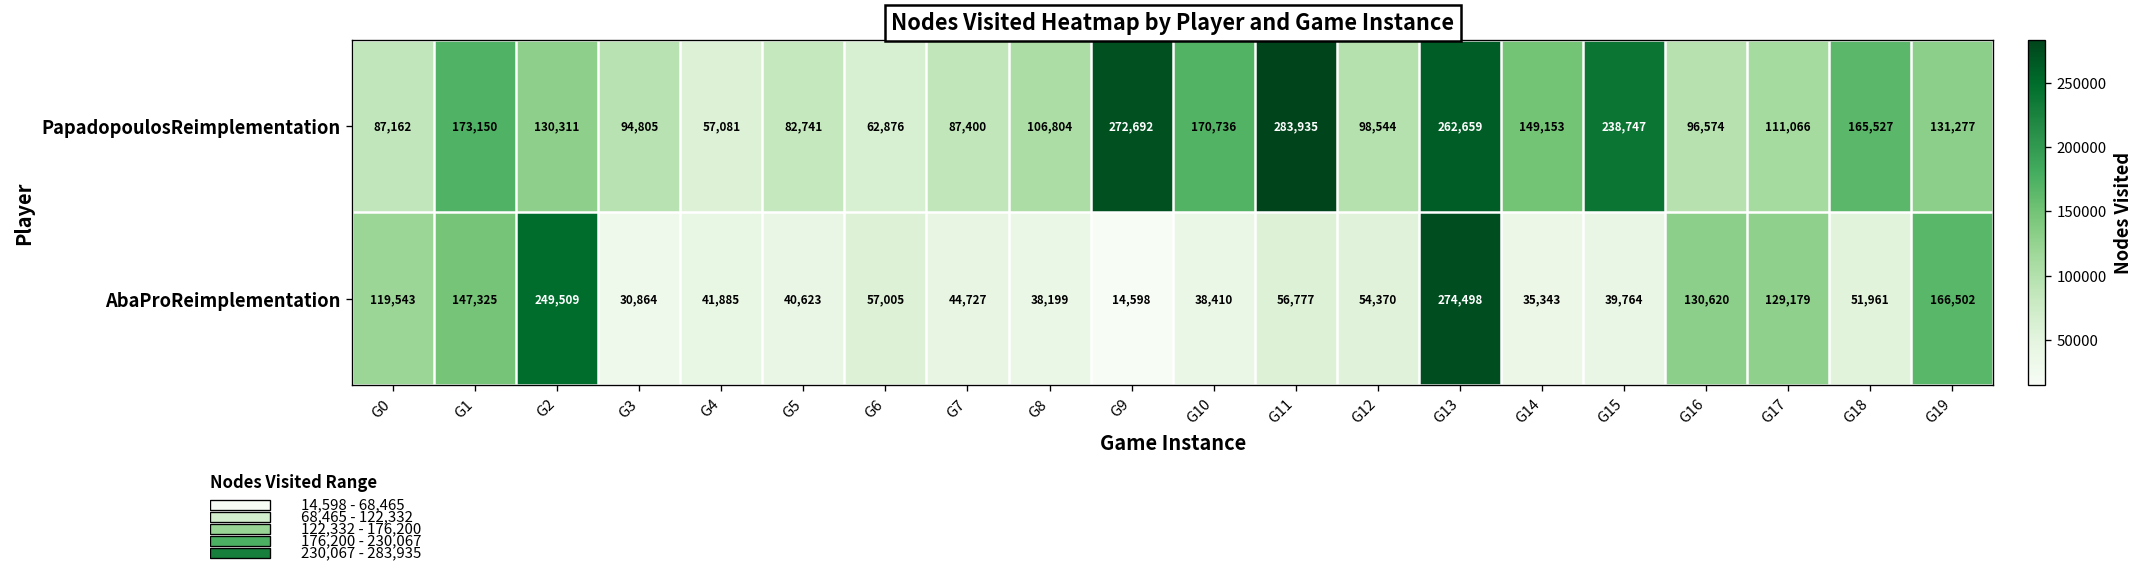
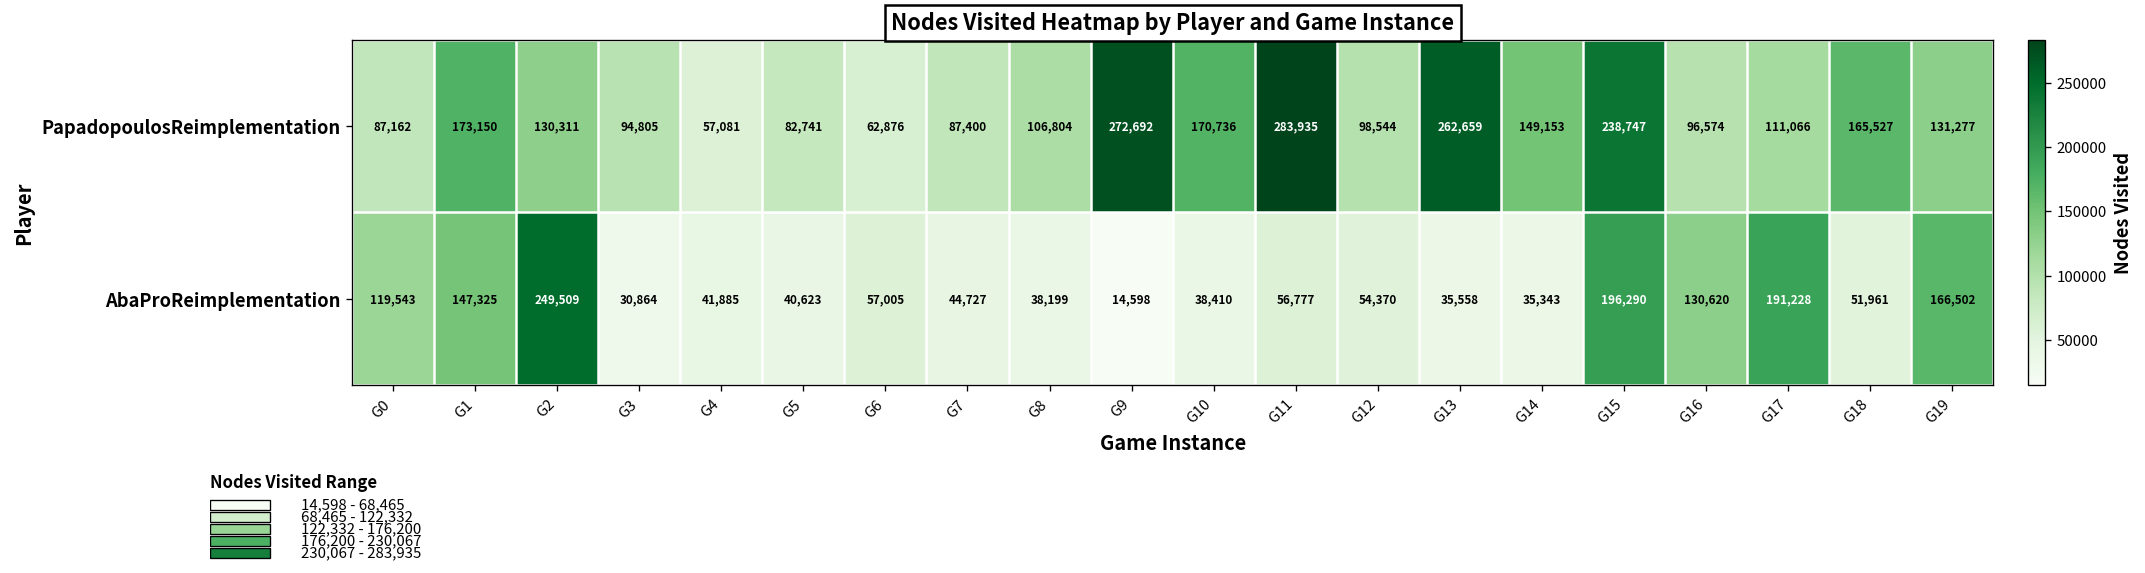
  {
    "PapadopoulosReimplementation": {
      "G0": "87,162",
      "G1": "173,150",
      "G2": "130,311",
      "G3": "94,805",
      "G4": "57,081",
      "G5": "82,741",
      "G6": "62,876",
      "G7": "87,400",
      "G8": "106,804",
      "G9": "272,692",
      "G10": "170,736",
      "G11": "283,935",
      "G12": "98,544",
      "G13": "262,659",
      "G14": "149,153",
      "G15": "238,747",
      "G16": "96,574",
      "G17": "111,066",
      "G18": "165,527",
      "G19": "131,277"
    },
    "AbaProReimplementation": {
      "G0": "119,543",
      "G1": "147,325",
      "G2": "249,509",
      "G3": "30,864",
      "G4": "41,885",
      "G5": "40,623",
      "G6": "57,005",
      "G7": "44,727",
      "G8": "38,199",
      "G9": "14,598",
      "G10": "38,410",
      "G11": "56,777",
      "G12": "54,370",
-     "G13": "274,498",
+     "G13": "35,558",
      "G14": "35,343",
-     "G15": "39,764",
+     "G15": "196,290",
      "G16": "130,620",
-     "G17": "129,179",
+     "G17": "191,228",
      "G18": "51,961",
      "G19": "166,502"
    }
  }
